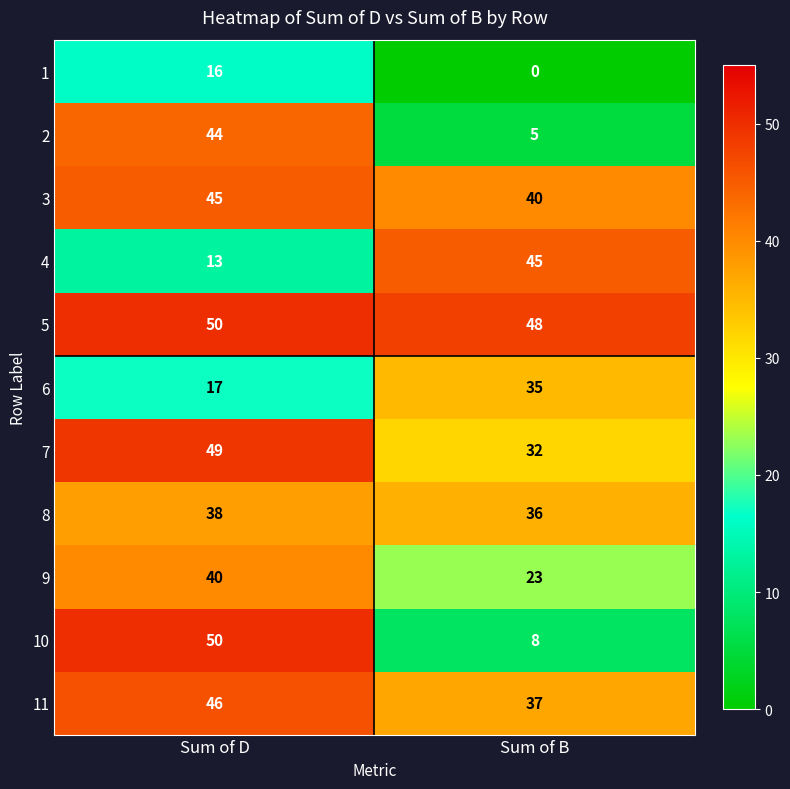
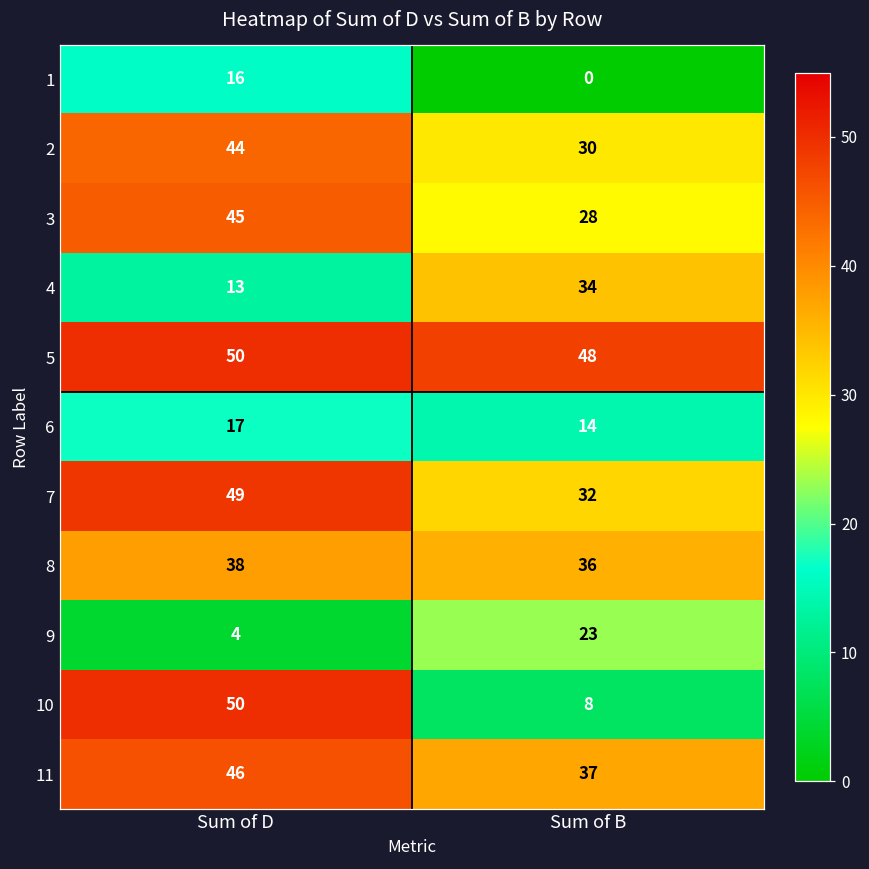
  {
    "1": {
      "Sum of D": 16,
      "Sum of B": 0
    },
    "2": {
      "Sum of D": 44,
-     "Sum of B": 5
+     "Sum of B": 30
    },
    "3": {
      "Sum of D": 45,
-     "Sum of B": 40
+     "Sum of B": 28
    },
    "4": {
      "Sum of D": 13,
-     "Sum of B": 45
+     "Sum of B": 34
    },
    "5": {
      "Sum of D": 50,
      "Sum of B": 48
    },
    "6": {
      "Sum of D": 17,
-     "Sum of B": 35
+     "Sum of B": 14
    },
    "7": {
      "Sum of D": 49,
      "Sum of B": 32
    },
    "8": {
      "Sum of D": 38,
      "Sum of B": 36
    },
    "9": {
-     "Sum of D": 40,
+     "Sum of D": 4,
      "Sum of B": 23
    },
    "10": {
      "Sum of D": 50,
      "Sum of B": 8
    },
    "11": {
      "Sum of D": 46,
      "Sum of B": 37
    }
  }
